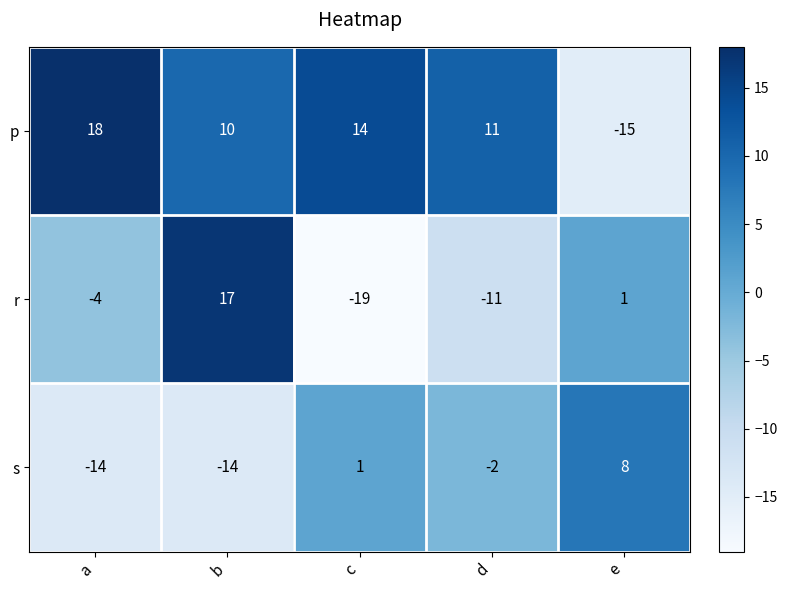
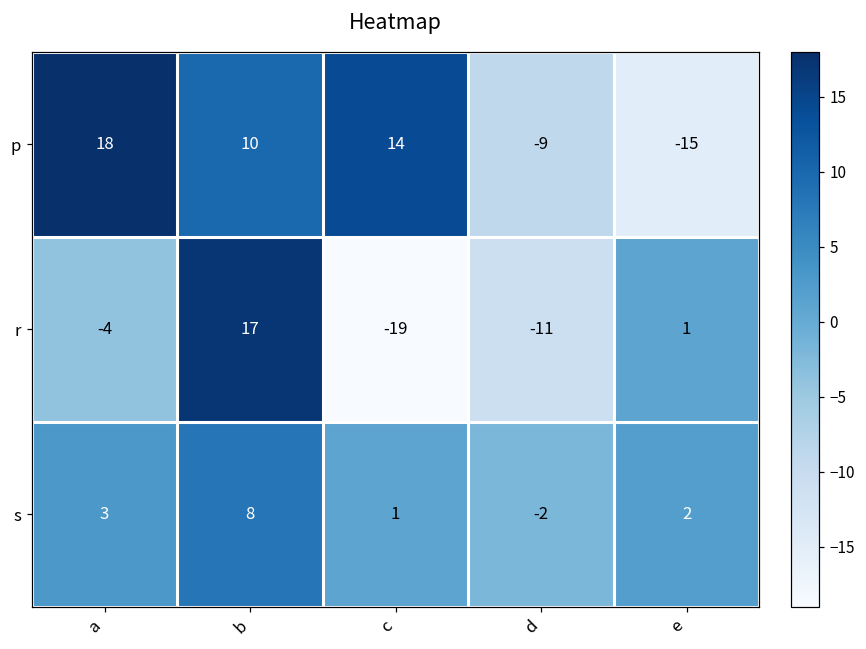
  {
    "p": {
      "a": 18,
      "b": 10,
      "c": 14,
-     "d": 11,
+     "d": -9,
      "e": -15
    },
    "r": {
      "a": -4,
      "b": 17,
      "c": -19,
      "d": -11,
      "e": 1
    },
    "s": {
-     "a": -14,
-     "b": -14,
+     "a": 3,
+     "b": 8,
      "c": 1,
      "d": -2,
-     "e": 8
+     "e": 2
    }
  }
